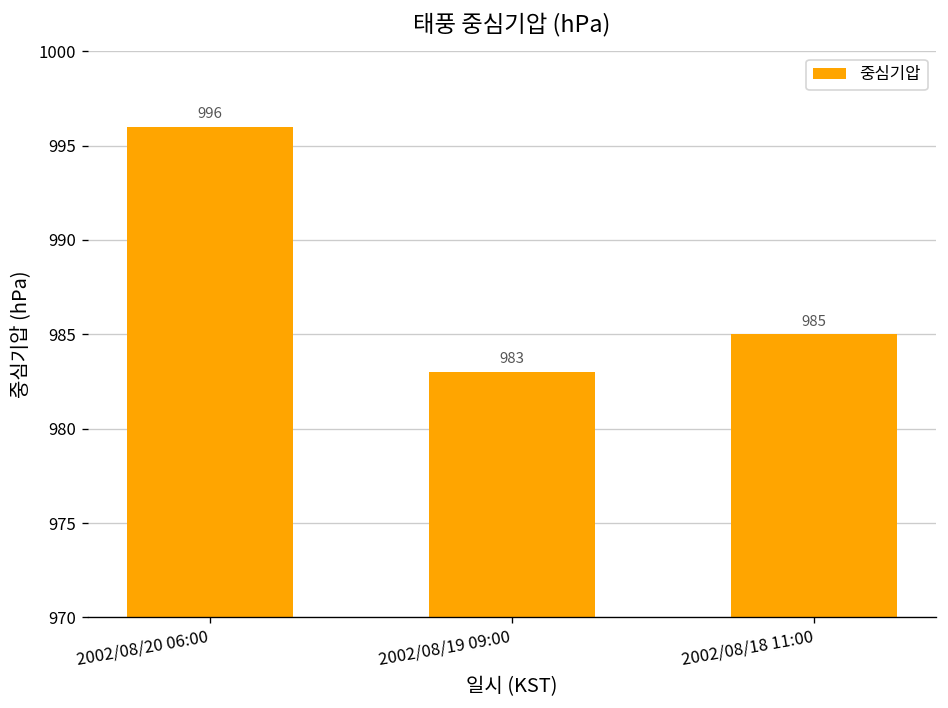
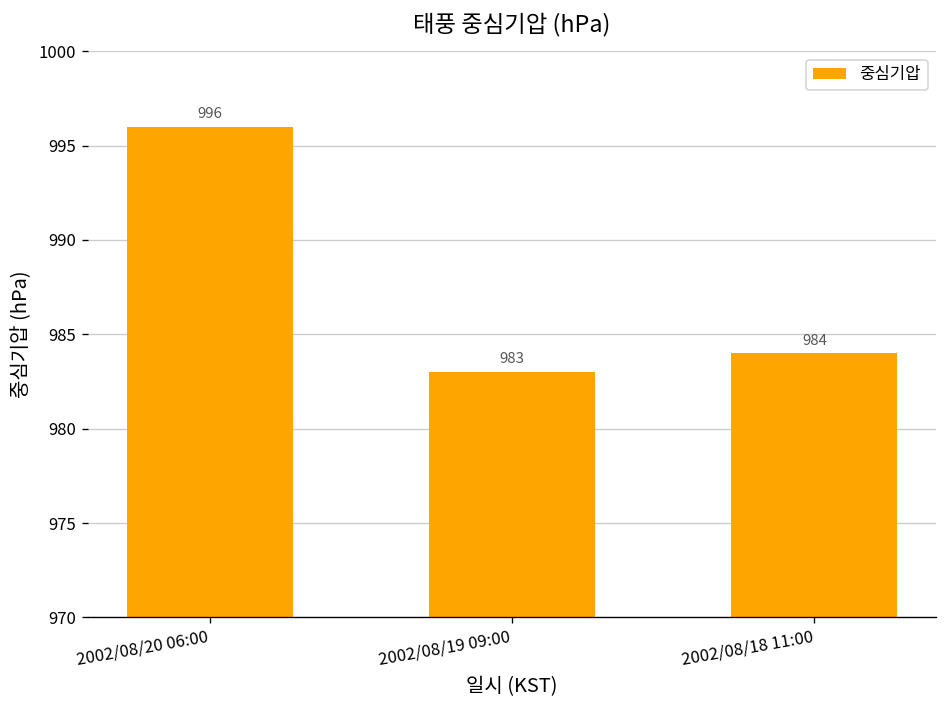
  {
    "2002/08/20 06:00": 996,
    "2002/08/19 09:00": 983,
-   "2002/08/18 11:00": 985
+   "2002/08/18 11:00": 984
  }
